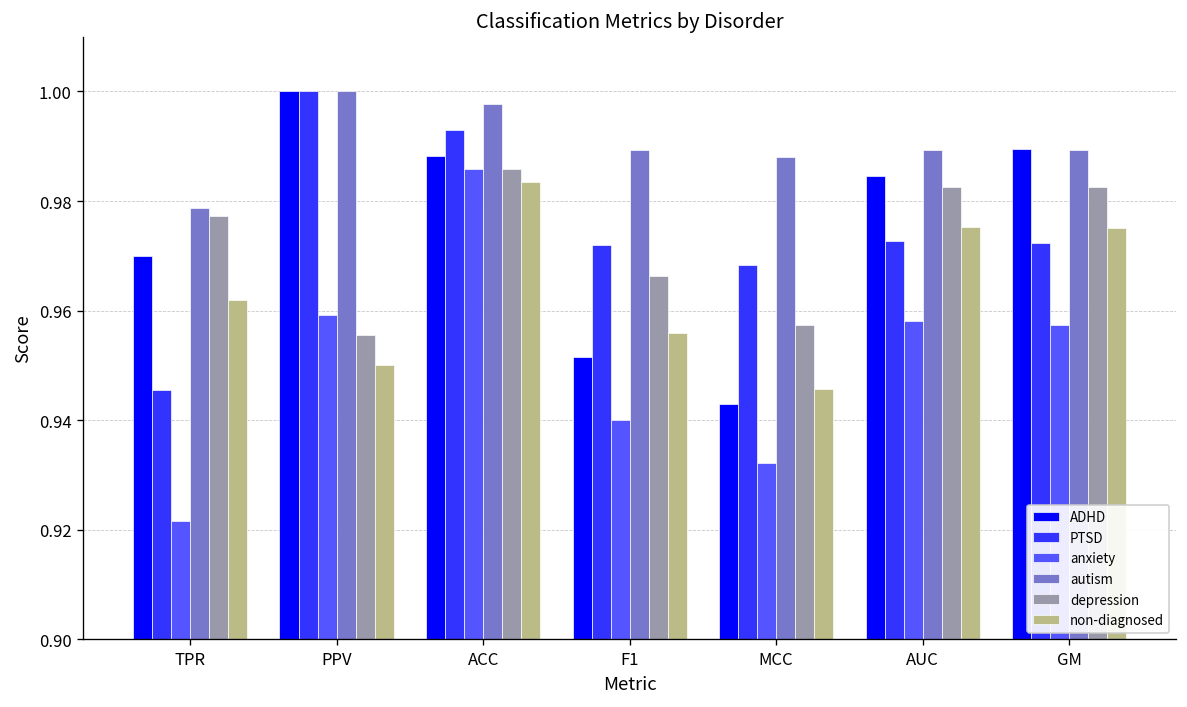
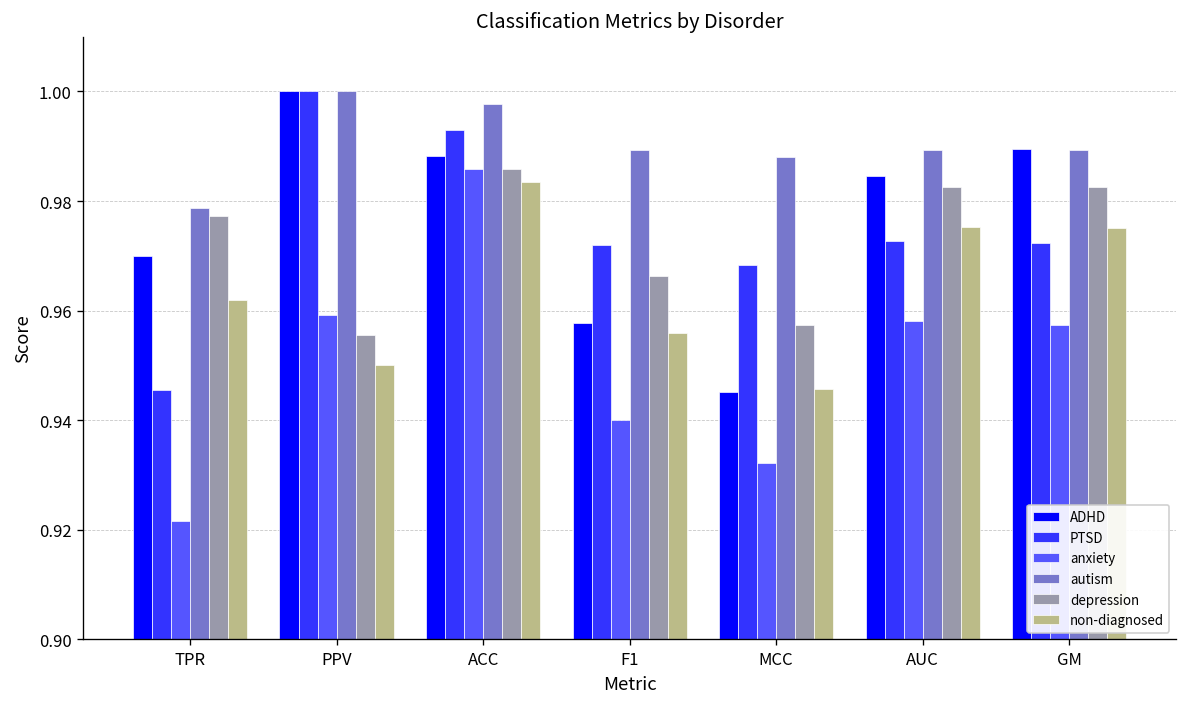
  {
    "ADHD": {
      "TPR": 0.970,
      "PPV": 1.000,
      "ACC": 0.988,
-     "F1": 0.951,
-     "MCC": 0.943,
+     "F1": 0.958,
+     "MCC": 0.945,
      "AUC": 0.985,
      "GM": 0.990
    }
  }
